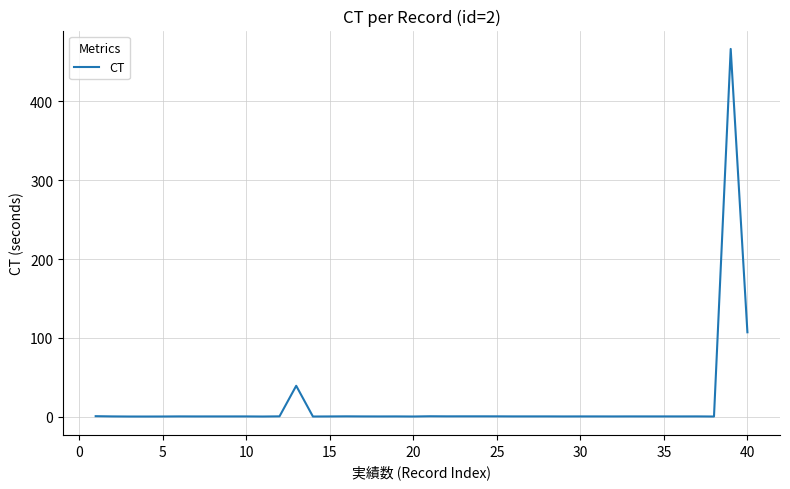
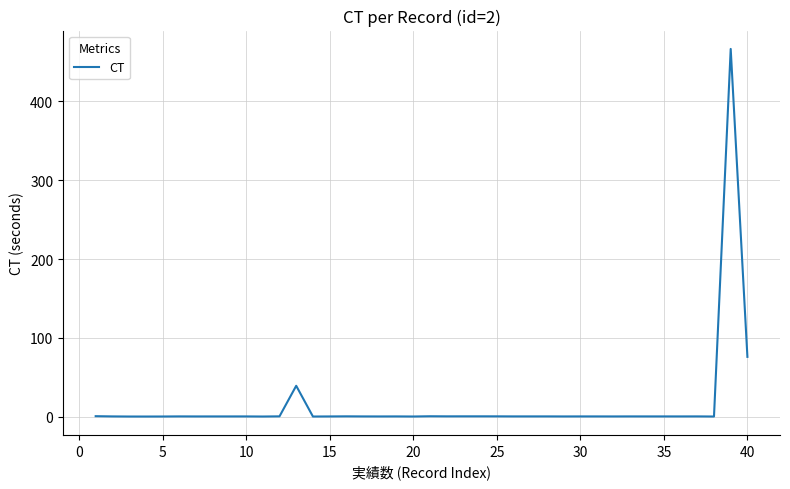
  {
    "5": 0,
    "10": 0,
    "15": 0,
    "20": 0,
    "25": 0,
    "30": 0,
    "35": 0,
-   "40": 110
+   "40": 80
  }
